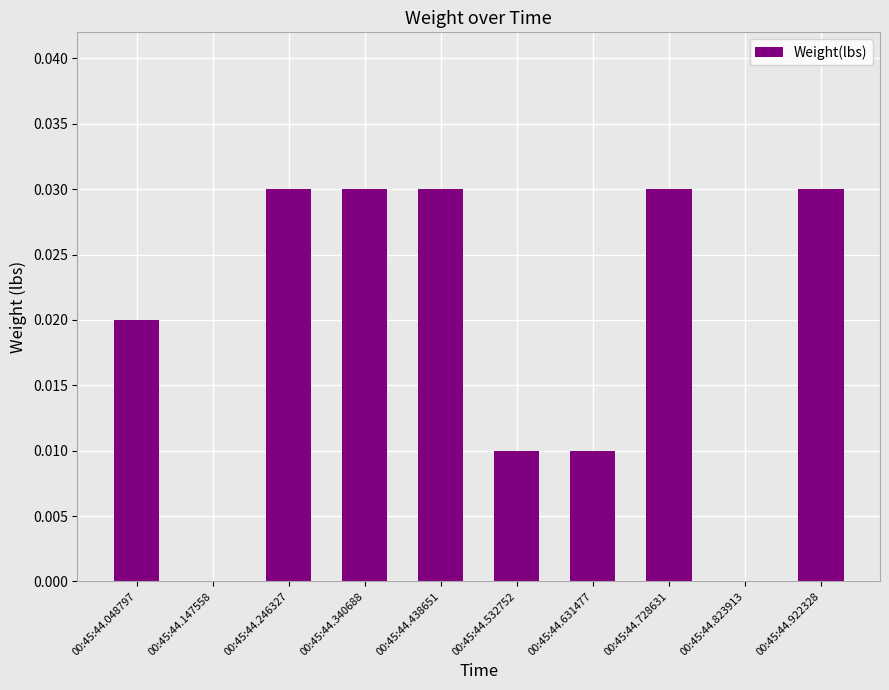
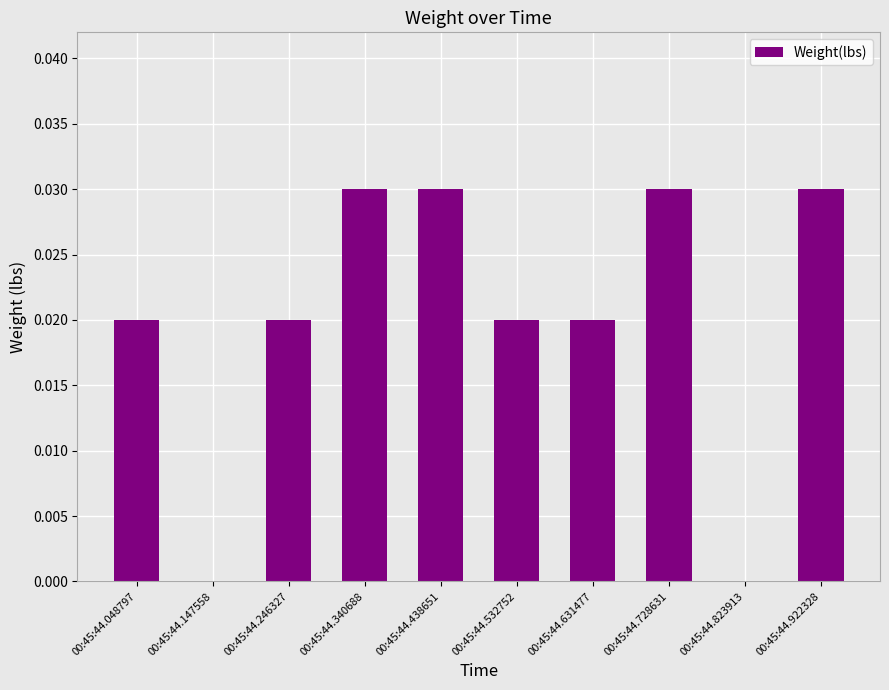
  {
    "00:45:44.048797": 0.02,
    "00:45:44.147558": 0.00,
-   "00:45:44.246327": 0.03,
+   "00:45:44.246327": 0.02,
    "00:45:44.340688": 0.03,
    "00:45:44.438651": 0.03,
-   "00:45:44.532752": 0.01,
-   "00:45:44.631477": 0.01,
+   "00:45:44.532752": 0.02,
+   "00:45:44.631477": 0.02,
    "00:45:44.728631": 0.03,
    "00:45:44.823913": 0.00,
    "00:45:44.922328": 0.03
  }
